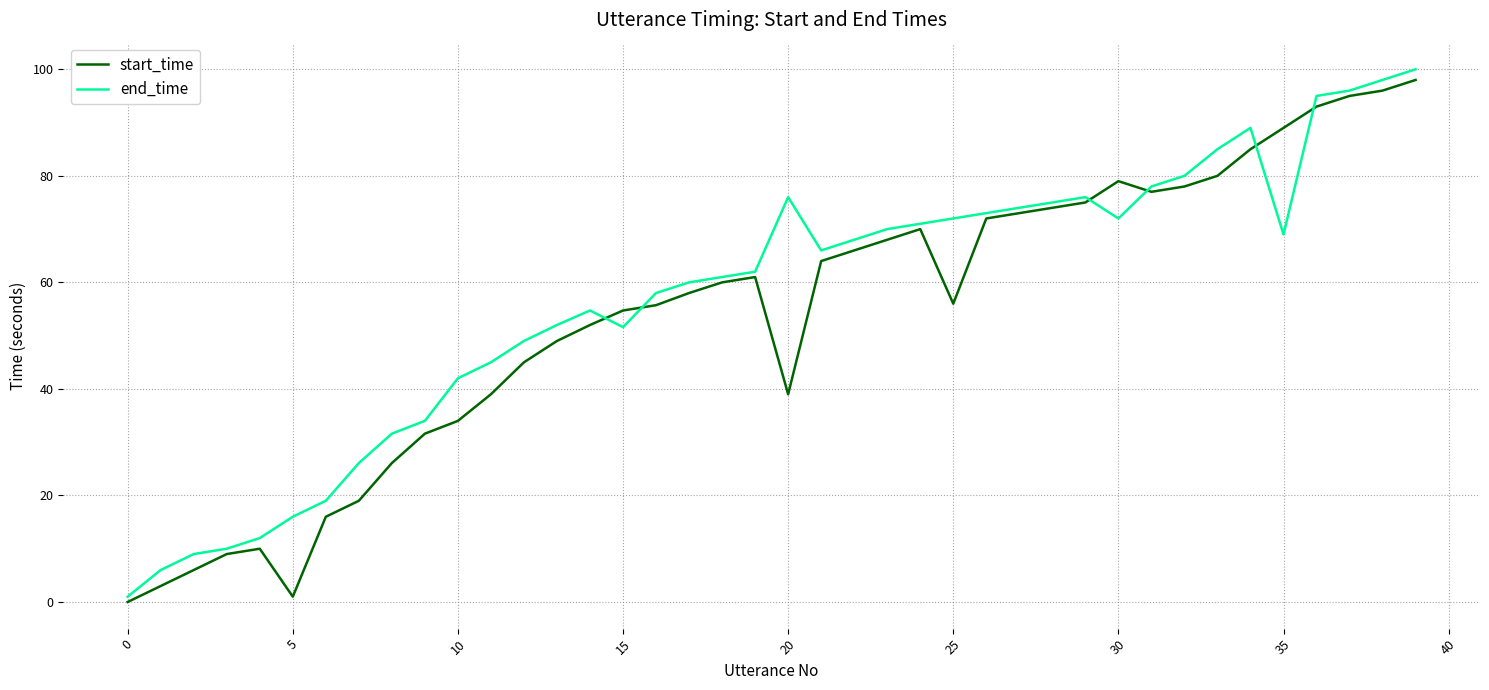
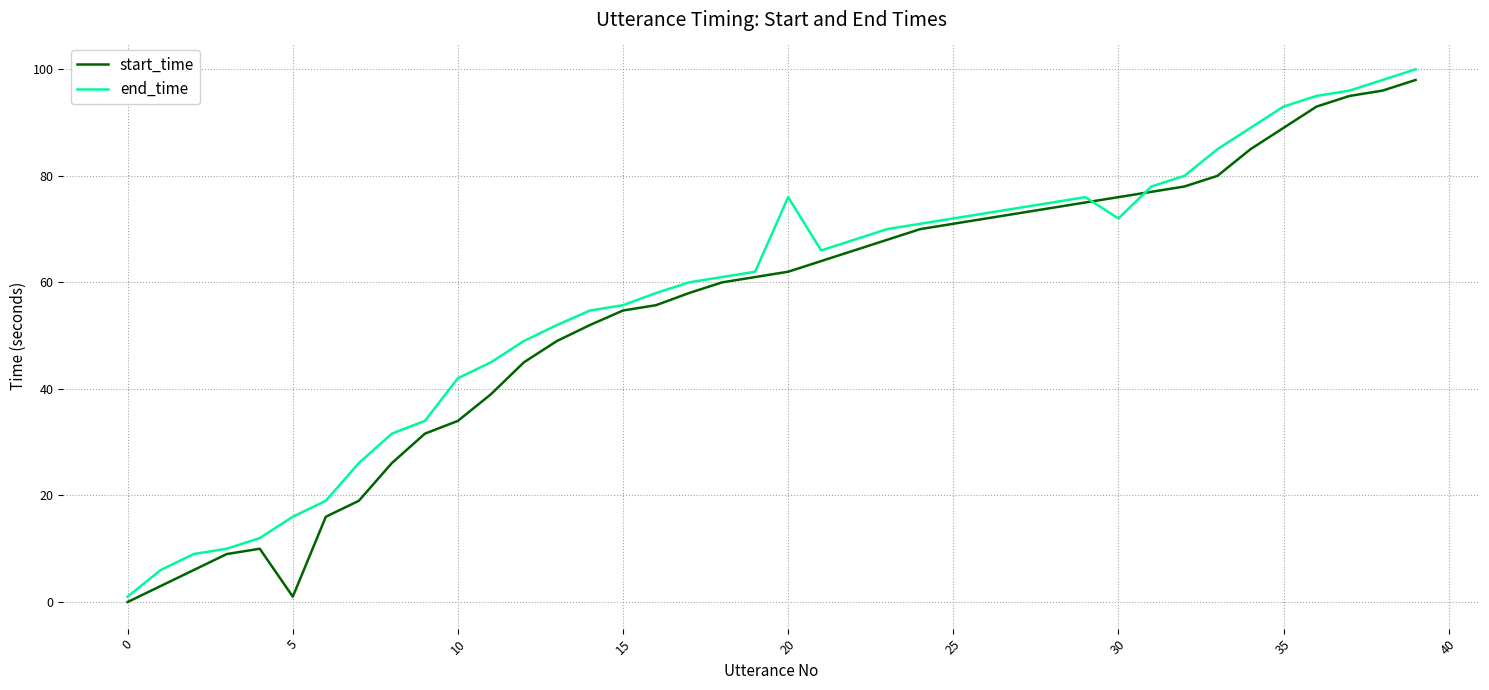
  {
    "start_time": {
      "0": 0,
      "5": 1,
      "10": 34,
      "15": 55,
-     "20": 39,
-     "25": 56,
-     "30": 79,
+     "20": 62,
+     "25": 71,
+     "30": 76,
      "35": 89
    },
    "end_time": {
      "0": 1,
      "5": 16,
      "10": 42,
-     "15": 52,
+     "15": 56,
      "20": 76,
      "25": 72,
      "30": 72,
-     "35": 69
+     "35": 93
    }
  }
